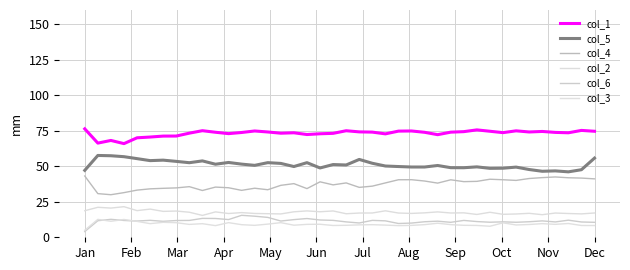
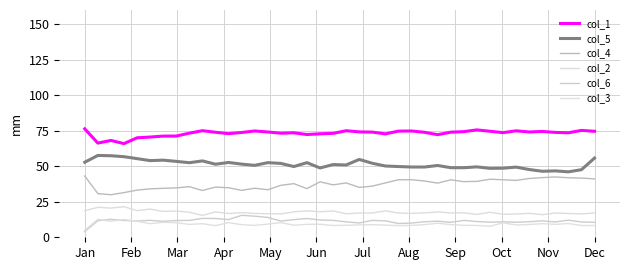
  {
    "col_1": {
      "Jan": 76,
      "Dec": 75
    },
    "col_5": {
-     "Jan": 47,
+     "Jan": 53,
      "Dec": 56
    }
  }
